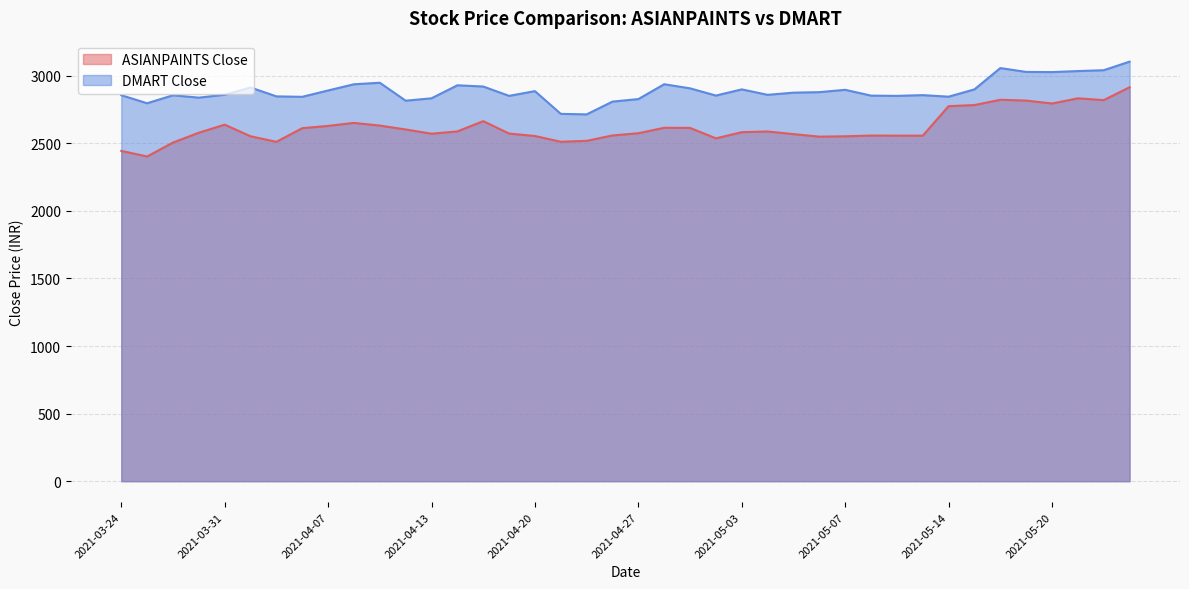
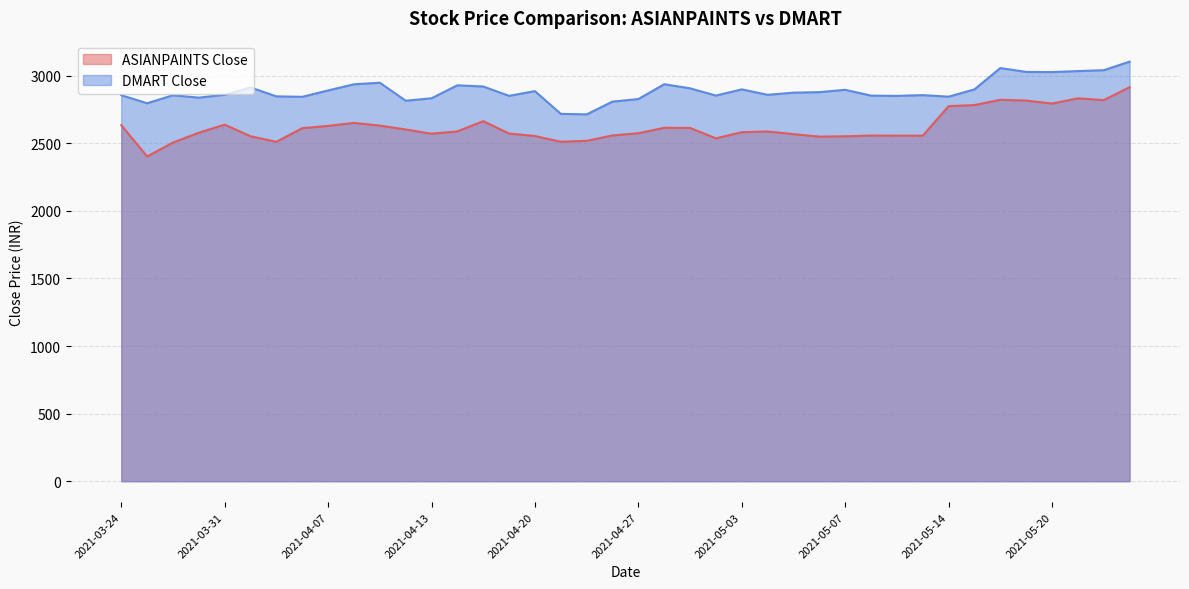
  {
    "ASIANPAINTS Close": {
-     "2021-03-24": 2440,
+     "2021-03-24": 2630,
      "2021-03-31": 2640,
      "2021-04-07": 2630,
      "2021-04-13": 2570,
      "2021-04-20": 2550,
      "2021-04-27": 2570,
      "2021-05-03": 2580,
      "2021-05-07": 2550,
      "2021-05-14": 2770,
      "2021-05-20": 2790
    },
    "DMART Close": {
      "2021-03-24": 2860,
      "2021-03-31": 2860,
      "2021-04-07": 2890,
      "2021-04-13": 2830,
      "2021-04-20": 2890,
      "2021-04-27": 2830,
      "2021-05-03": 2900,
      "2021-05-07": 2900,
      "2021-05-14": 2840,
      "2021-05-20": 3030
    }
  }
